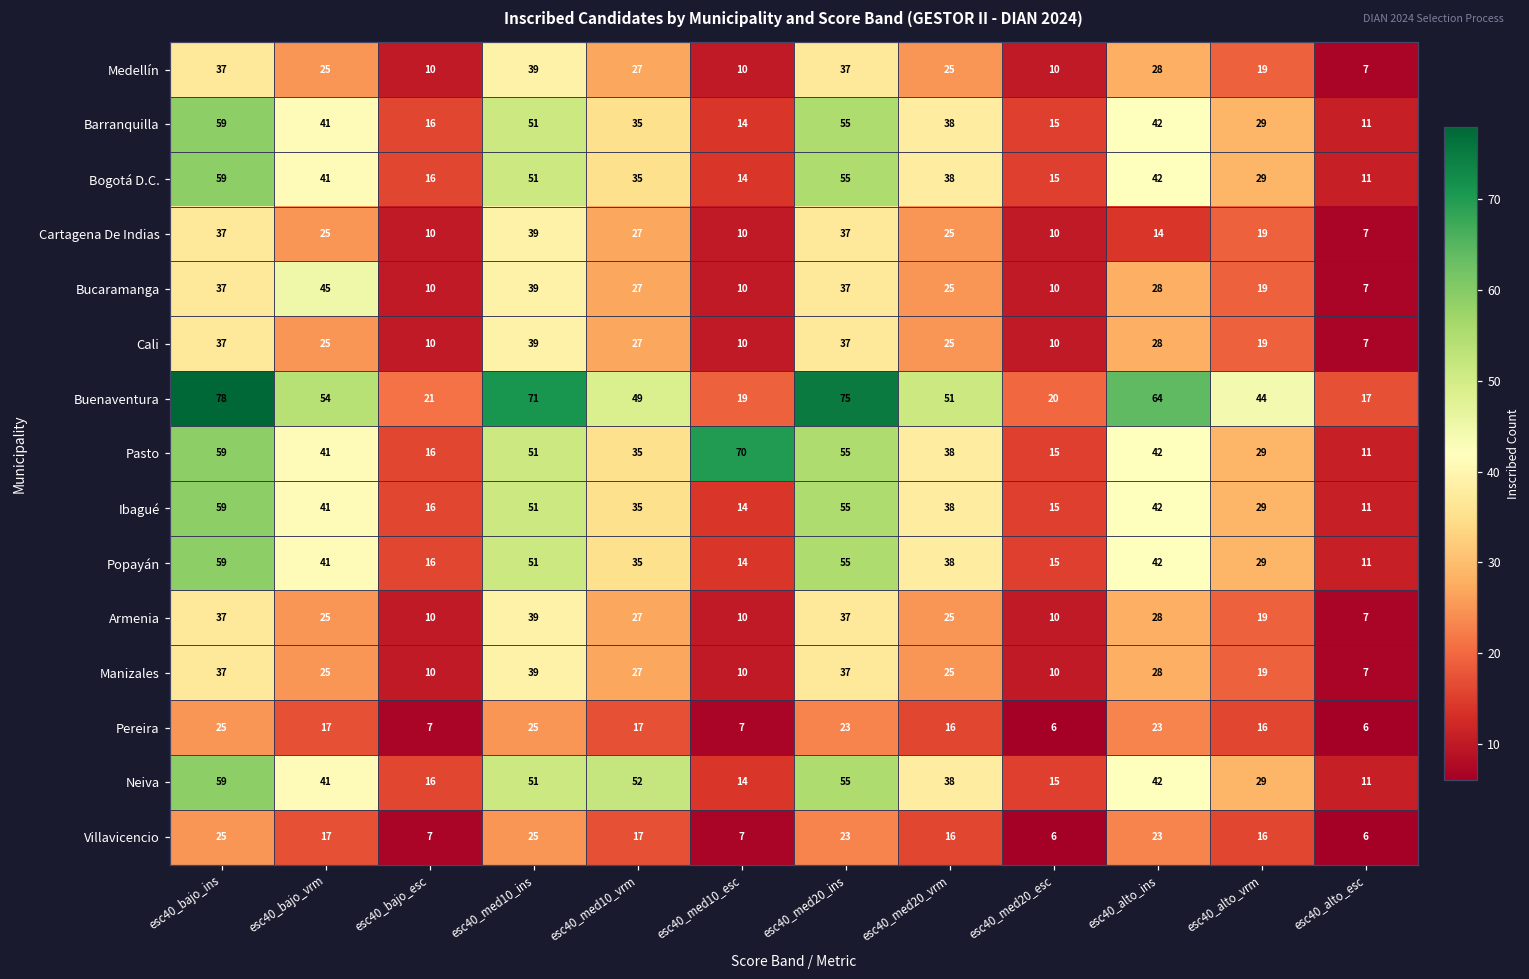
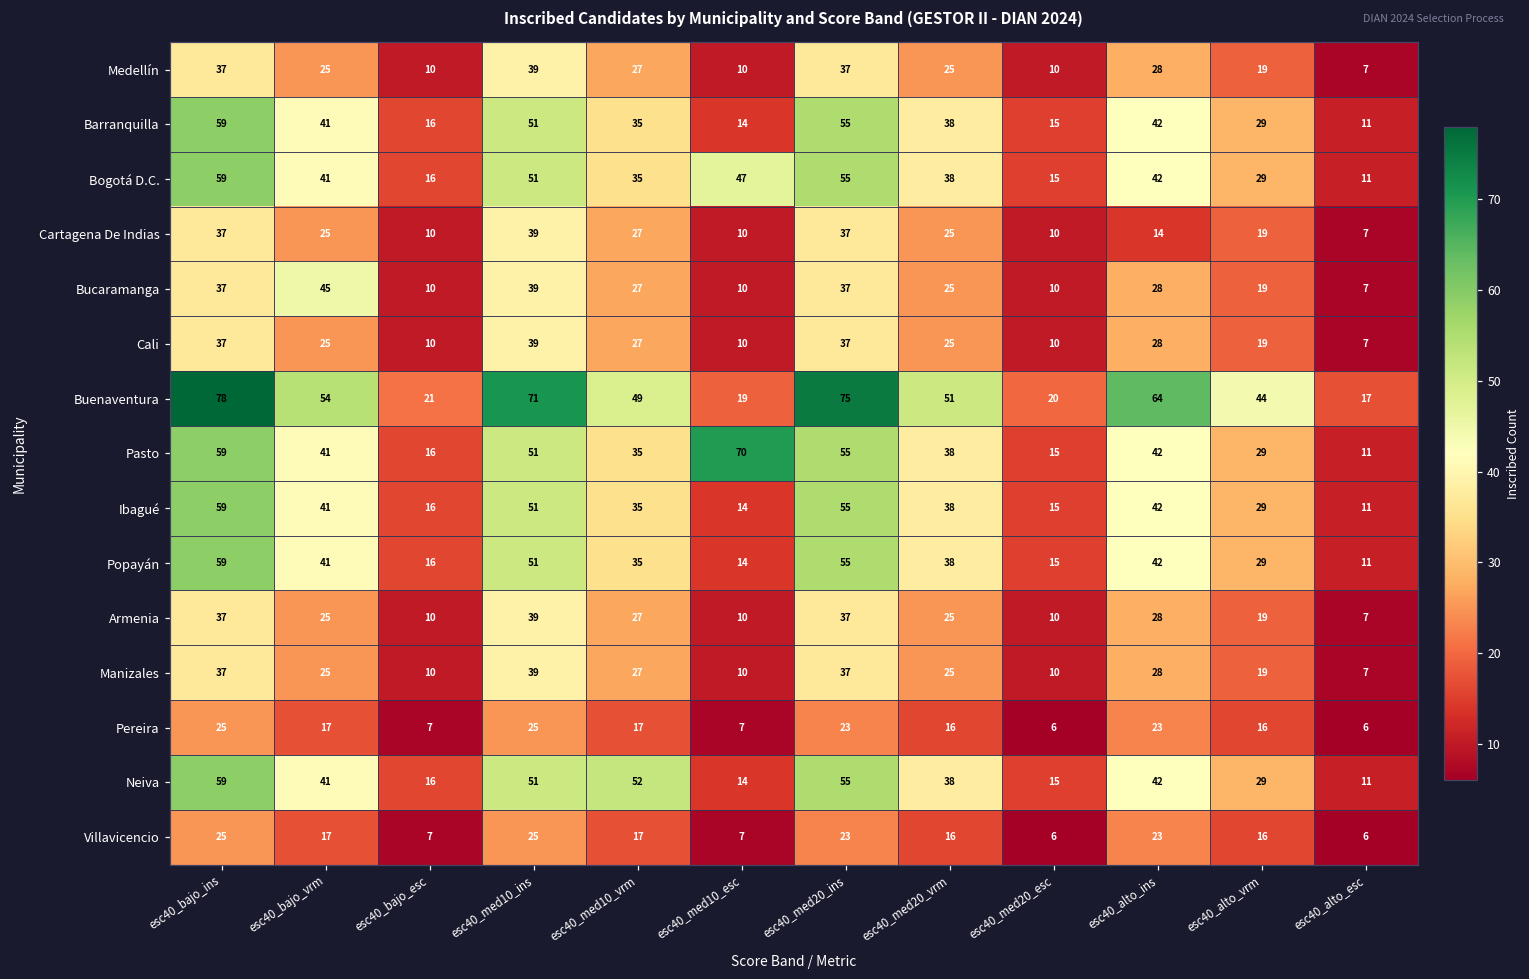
  {
    "Medellín": {
      "esc40_bajo_ins": 37,
      "esc40_bajo_vrm": 25,
      "esc40_bajo_esc": 10,
      "esc40_med10_ins": 39,
      "esc40_med10_vrm": 27,
      "esc40_med10_esc": 10,
      "esc40_med20_ins": 37,
      "esc40_med20_vrm": 25,
      "esc40_med20_esc": 10,
      "esc40_alto_ins": 28,
      "esc40_alto_vrm": 19,
      "esc40_alto_esc": 7
    },
    "Barranquilla": {
      "esc40_bajo_ins": 59,
      "esc40_bajo_vrm": 41,
      "esc40_bajo_esc": 16,
      "esc40_med10_ins": 51,
      "esc40_med10_vrm": 35,
      "esc40_med10_esc": 14,
      "esc40_med20_ins": 55,
      "esc40_med20_vrm": 38,
      "esc40_med20_esc": 15,
      "esc40_alto_ins": 42,
      "esc40_alto_vrm": 29,
      "esc40_alto_esc": 11
    },
    "Bogotá D.C.": {
      "esc40_bajo_ins": 59,
      "esc40_bajo_vrm": 41,
      "esc40_bajo_esc": 16,
      "esc40_med10_ins": 51,
      "esc40_med10_vrm": 35,
-     "esc40_med10_esc": 14,
+     "esc40_med10_esc": 47,
      "esc40_med20_ins": 55,
      "esc40_med20_vrm": 38,
      "esc40_med20_esc": 15,
      "esc40_alto_ins": 42,
      "esc40_alto_vrm": 29,
      "esc40_alto_esc": 11
    },
    "Cartagena De Indias": {
      "esc40_bajo_ins": 37,
      "esc40_bajo_vrm": 25,
      "esc40_bajo_esc": 10,
      "esc40_med10_ins": 39,
      "esc40_med10_vrm": 27,
      "esc40_med10_esc": 10,
      "esc40_med20_ins": 37,
      "esc40_med20_vrm": 25,
      "esc40_med20_esc": 10,
      "esc40_alto_ins": 14,
      "esc40_alto_vrm": 19,
      "esc40_alto_esc": 7
    },
    "Bucaramanga": {
      "esc40_bajo_ins": 37,
      "esc40_bajo_vrm": 45,
      "esc40_bajo_esc": 10,
      "esc40_med10_ins": 39,
      "esc40_med10_vrm": 27,
      "esc40_med10_esc": 10,
      "esc40_med20_ins": 37,
      "esc40_med20_vrm": 25,
      "esc40_med20_esc": 10,
      "esc40_alto_ins": 28,
      "esc40_alto_vrm": 19,
      "esc40_alto_esc": 7
    },
    "Cali": {
      "esc40_bajo_ins": 37,
      "esc40_bajo_vrm": 25,
      "esc40_bajo_esc": 10,
      "esc40_med10_ins": 39,
      "esc40_med10_vrm": 27,
      "esc40_med10_esc": 10,
      "esc40_med20_ins": 37,
      "esc40_med20_vrm": 25,
      "esc40_med20_esc": 10,
      "esc40_alto_ins": 28,
      "esc40_alto_vrm": 19,
      "esc40_alto_esc": 7
    },
    "Buenaventura": {
      "esc40_bajo_ins": 78,
      "esc40_bajo_vrm": 54,
      "esc40_bajo_esc": 21,
      "esc40_med10_ins": 71,
      "esc40_med10_vrm": 49,
      "esc40_med10_esc": 19,
      "esc40_med20_ins": 75,
      "esc40_med20_vrm": 51,
      "esc40_med20_esc": 20,
      "esc40_alto_ins": 64,
      "esc40_alto_vrm": 44,
      "esc40_alto_esc": 17
    },
    "Pasto": {
      "esc40_bajo_ins": 59,
      "esc40_bajo_vrm": 41,
      "esc40_bajo_esc": 16,
      "esc40_med10_ins": 51,
      "esc40_med10_vrm": 35,
      "esc40_med10_esc": 70,
      "esc40_med20_ins": 55,
      "esc40_med20_vrm": 38,
      "esc40_med20_esc": 15,
      "esc40_alto_ins": 42,
      "esc40_alto_vrm": 29,
      "esc40_alto_esc": 11
    },
    "Ibagué": {
      "esc40_bajo_ins": 59,
      "esc40_bajo_vrm": 41,
      "esc40_bajo_esc": 16,
      "esc40_med10_ins": 51,
      "esc40_med10_vrm": 35,
      "esc40_med10_esc": 14,
      "esc40_med20_ins": 55,
      "esc40_med20_vrm": 38,
      "esc40_med20_esc": 15,
      "esc40_alto_ins": 42,
      "esc40_alto_vrm": 29,
      "esc40_alto_esc": 11
    },
    "Popayán": {
      "esc40_bajo_ins": 59,
      "esc40_bajo_vrm": 41,
      "esc40_bajo_esc": 16,
      "esc40_med10_ins": 51,
      "esc40_med10_vrm": 35,
      "esc40_med10_esc": 14,
      "esc40_med20_ins": 55,
      "esc40_med20_vrm": 38,
      "esc40_med20_esc": 15,
      "esc40_alto_ins": 42,
      "esc40_alto_vrm": 29,
      "esc40_alto_esc": 11
    },
    "Armenia": {
      "esc40_bajo_ins": 37,
      "esc40_bajo_vrm": 25,
      "esc40_bajo_esc": 10,
      "esc40_med10_ins": 39,
      "esc40_med10_vrm": 27,
      "esc40_med10_esc": 10,
      "esc40_med20_ins": 37,
      "esc40_med20_vrm": 25,
      "esc40_med20_esc": 10,
      "esc40_alto_ins": 28,
      "esc40_alto_vrm": 19,
      "esc40_alto_esc": 7
    },
    "Manizales": {
      "esc40_bajo_ins": 37,
      "esc40_bajo_vrm": 25,
      "esc40_bajo_esc": 10,
      "esc40_med10_ins": 39,
      "esc40_med10_vrm": 27,
      "esc40_med10_esc": 10,
      "esc40_med20_ins": 37,
      "esc40_med20_vrm": 25,
      "esc40_med20_esc": 10,
      "esc40_alto_ins": 28,
      "esc40_alto_vrm": 19,
      "esc40_alto_esc": 7
    },
    "Pereira": {
      "esc40_bajo_ins": 25,
      "esc40_bajo_vrm": 17,
      "esc40_bajo_esc": 7,
      "esc40_med10_ins": 25,
      "esc40_med10_vrm": 17,
      "esc40_med10_esc": 7,
      "esc40_med20_ins": 23,
      "esc40_med20_vrm": 16,
      "esc40_med20_esc": 6,
      "esc40_alto_ins": 23,
      "esc40_alto_vrm": 16,
      "esc40_alto_esc": 6
    },
    "Neiva": {
      "esc40_bajo_ins": 59,
      "esc40_bajo_vrm": 41,
      "esc40_bajo_esc": 16,
      "esc40_med10_ins": 51,
      "esc40_med10_vrm": 52,
      "esc40_med10_esc": 14,
      "esc40_med20_ins": 55,
      "esc40_med20_vrm": 38,
      "esc40_med20_esc": 15,
      "esc40_alto_ins": 42,
      "esc40_alto_vrm": 29,
      "esc40_alto_esc": 11
    },
    "Villavicencio": {
      "esc40_bajo_ins": 25,
      "esc40_bajo_vrm": 17,
      "esc40_bajo_esc": 7,
      "esc40_med10_ins": 25,
      "esc40_med10_vrm": 17,
      "esc40_med10_esc": 7,
      "esc40_med20_ins": 23,
      "esc40_med20_vrm": 16,
      "esc40_med20_esc": 6,
      "esc40_alto_ins": 23,
      "esc40_alto_vrm": 16,
      "esc40_alto_esc": 6
    }
  }
